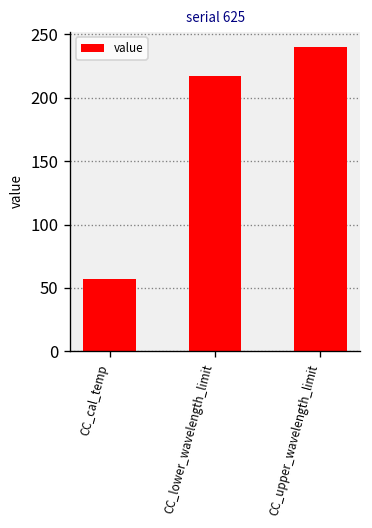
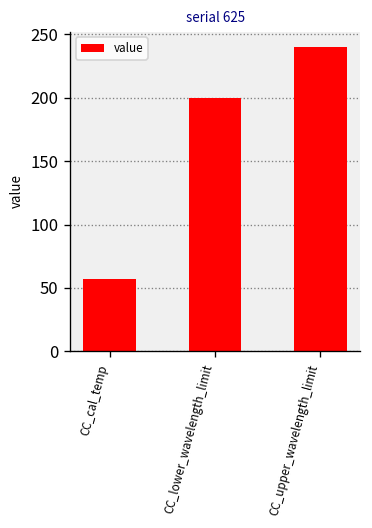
  {
    "CC_cal_temp": 57,
-   "CC_lower_wavelength_limit": 217,
+   "CC_lower_wavelength_limit": 200,
    "CC_upper_wavelength_limit": 240
  }
